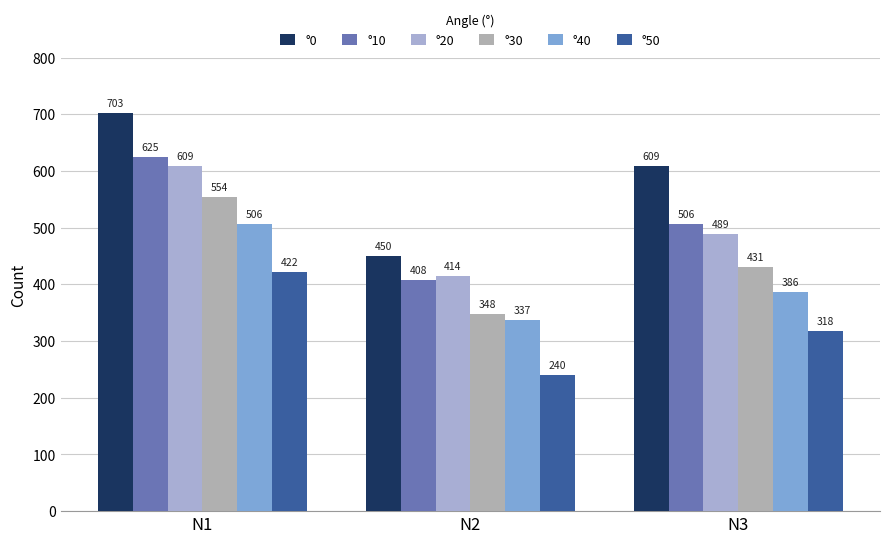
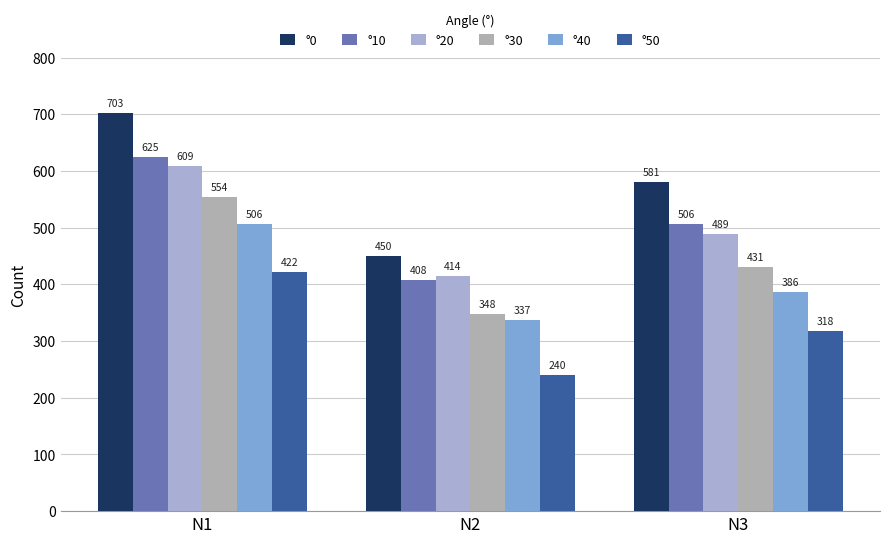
  {
    "°0": {
      "N1": 703,
      "N2": 450,
-     "N3": 609
+     "N3": 581
    }
  }
